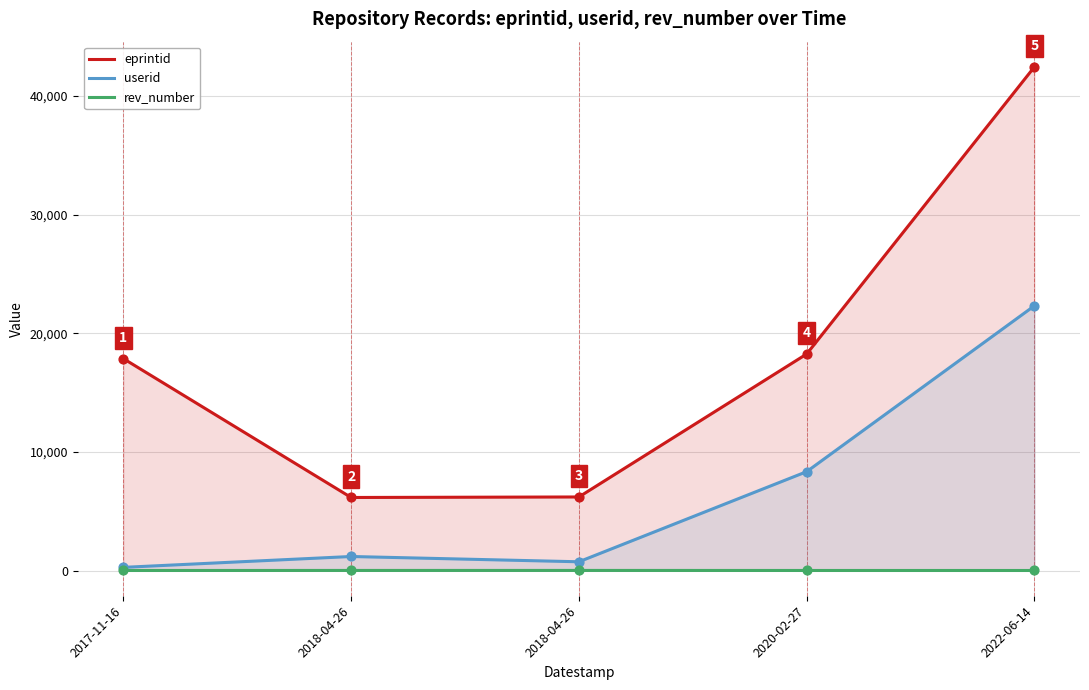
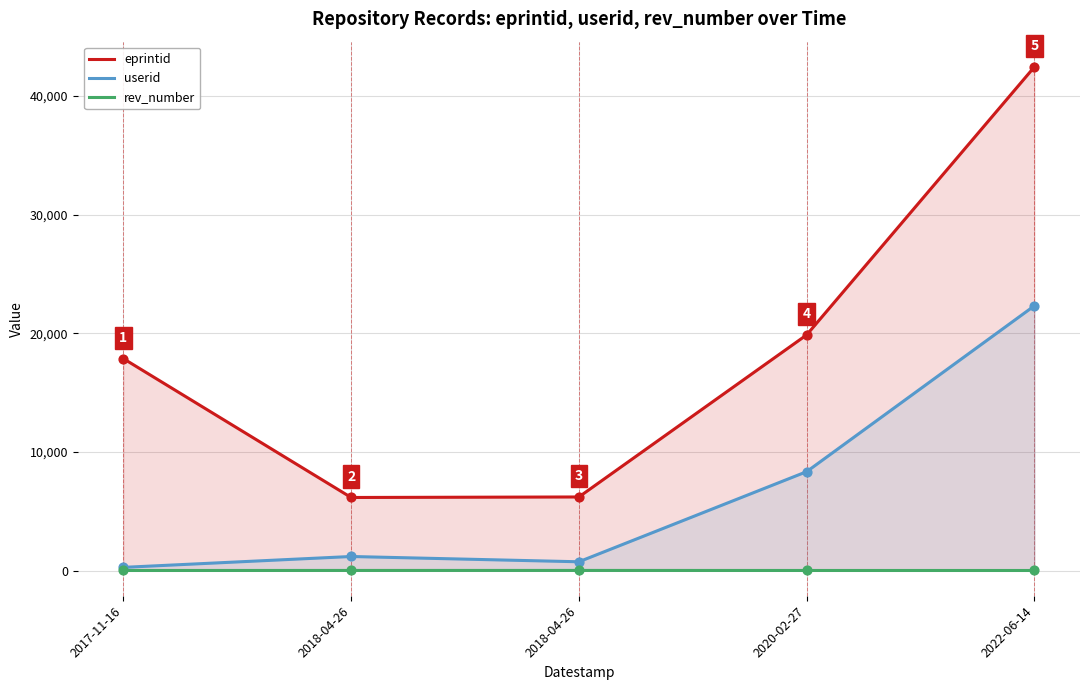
  {
    "eprintid": {
-     "2020-02-27": "18,200"
+     "2020-02-27": "19,900"
    },
    "userid": {
      "2017-11-16": "300",
      "2020-02-27": "8,300",
      "2022-06-14": "22,300"
    },
    "rev_number": {
      "2017-11-16": "0",
      "2020-02-27": "0",
      "2022-06-14": "0"
    }
  }
